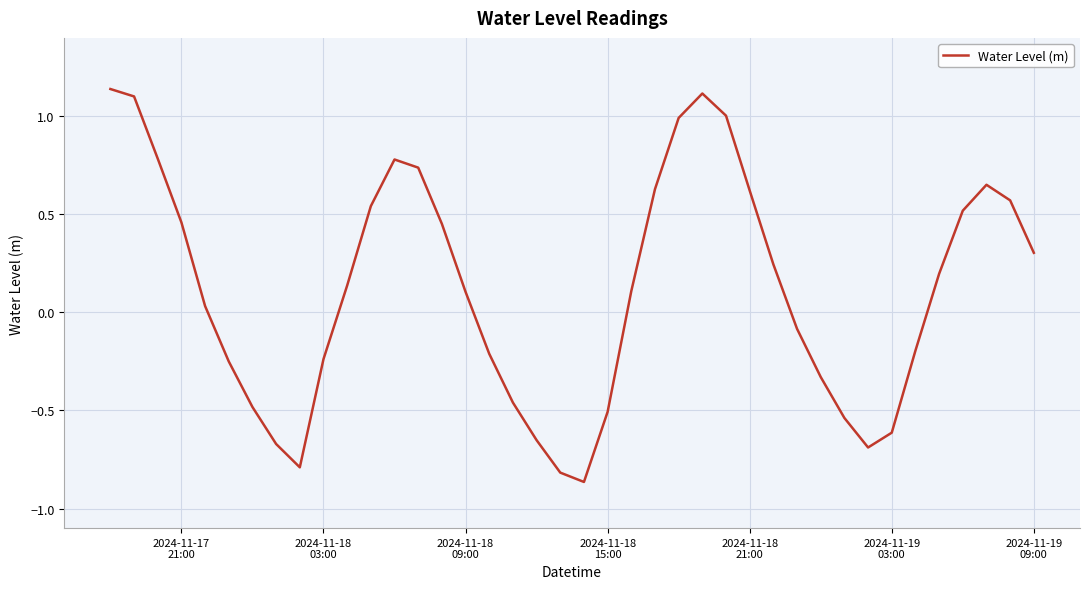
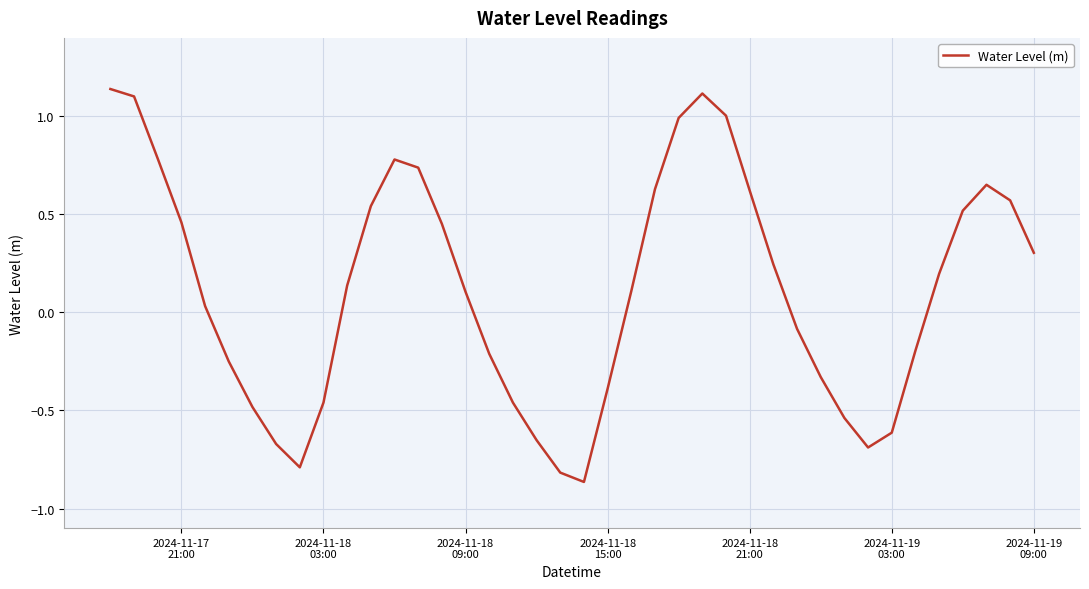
  {
    "2024-11-17 21:00": 0.46,
-   "2024-11-18 03:00": -0.24,
+   "2024-11-18 03:00": -0.46,
    "2024-11-18 09:00": 0.10,
-   "2024-11-18 15:00": -0.51,
+   "2024-11-18 15:00": -0.39,
    "2024-11-18 21:00": 0.62,
    "2024-11-19 03:00": -0.61,
    "2024-11-19 09:00": 0.30
  }
